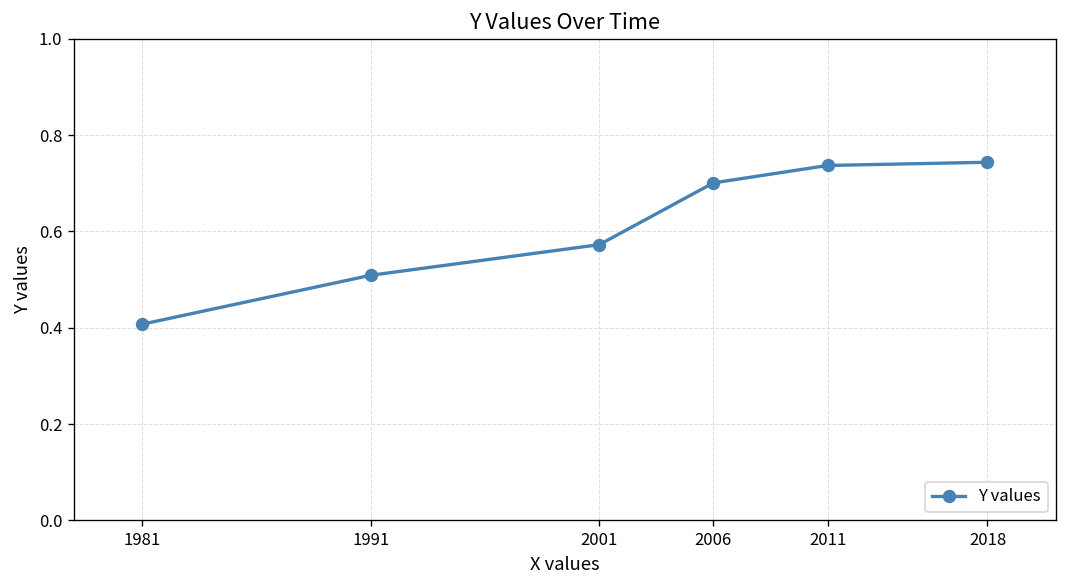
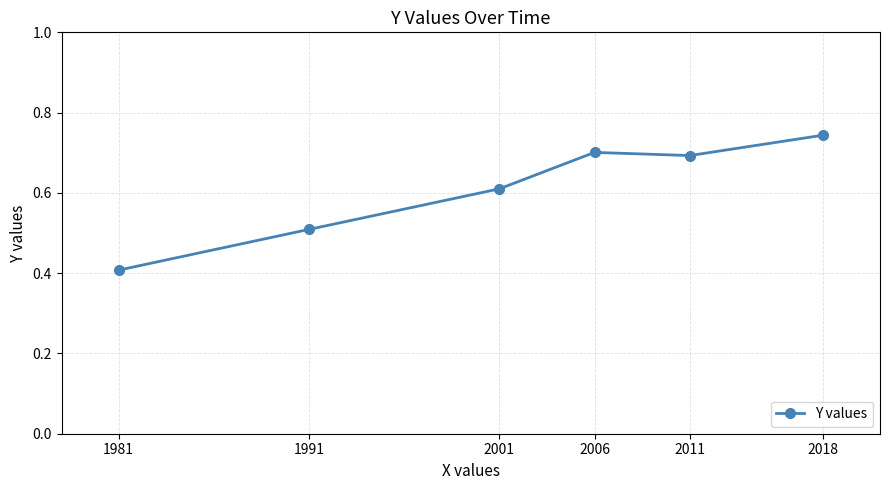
  {
    "1981": 0.41,
    "1991": 0.51,
-   "2001": 0.57,
+   "2001": 0.61,
    "2006": 0.70,
-   "2011": 0.74,
+   "2011": 0.69,
    "2018": 0.74
  }
